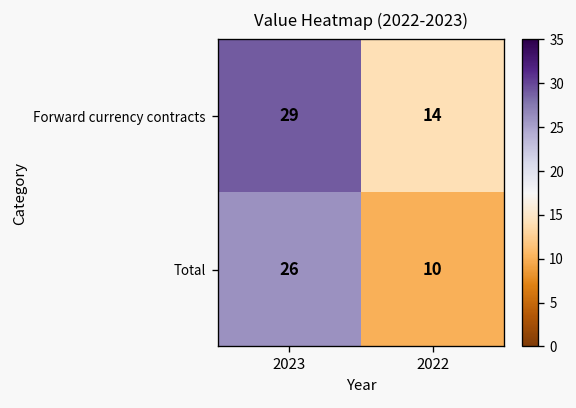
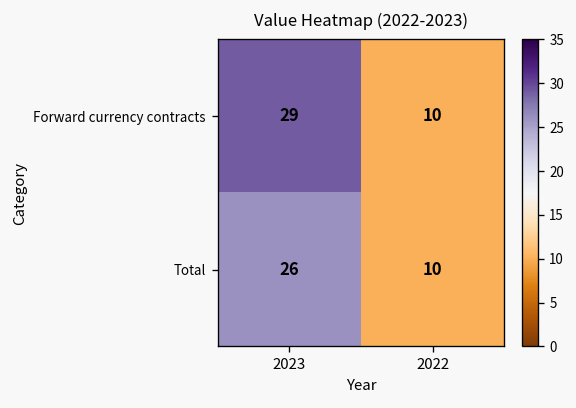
  {
    "Forward currency contracts": {
      "2023": 29,
-     "2022": 14
+     "2022": 10
    },
    "Total": {
      "2023": 26,
      "2022": 10
    }
  }
